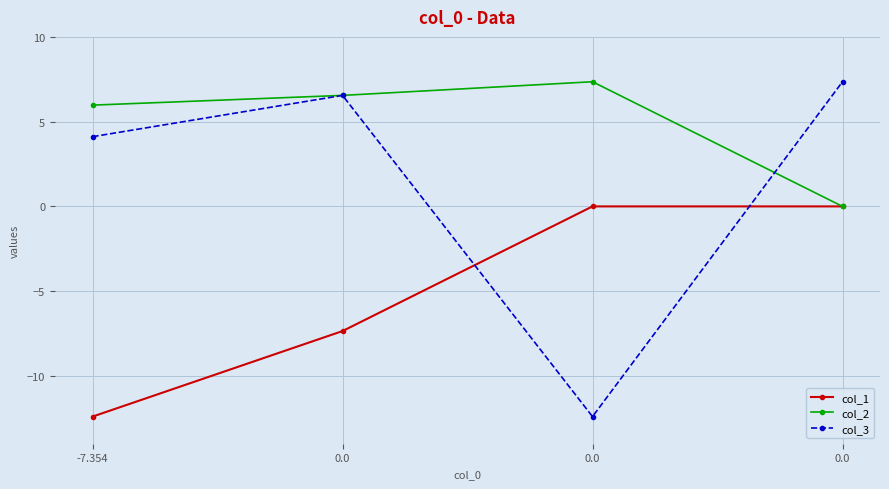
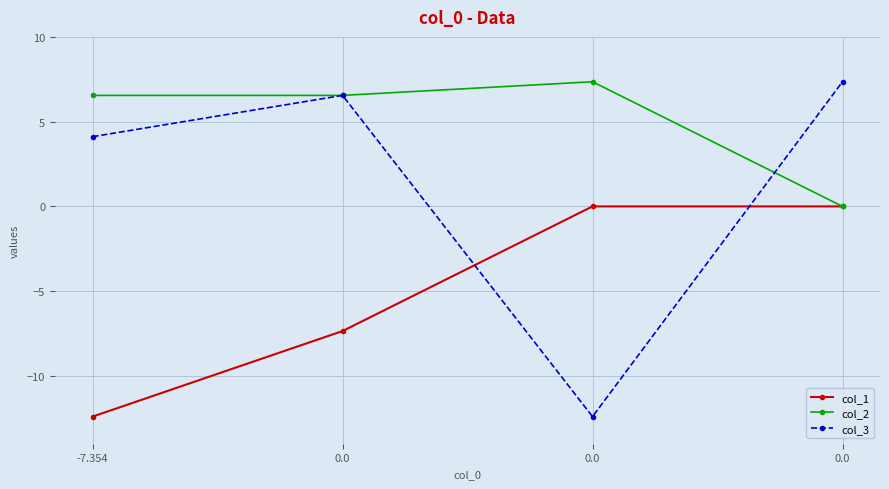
  {
    "col_1": {
      "-7.354": -12.4
    },
    "col_2": {
-     "-7.354": 6.0
+     "-7.354": 6.5
    },
    "col_3": {
      "-7.354": 4.1
    }
  }
